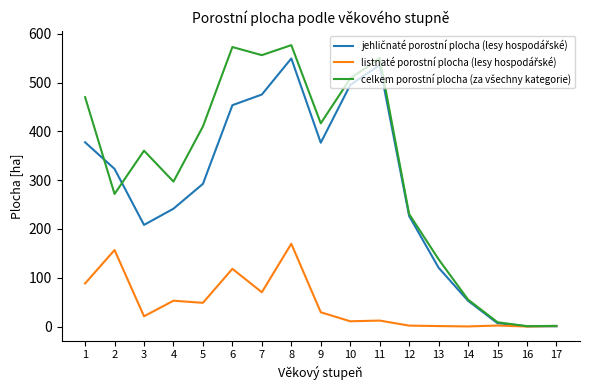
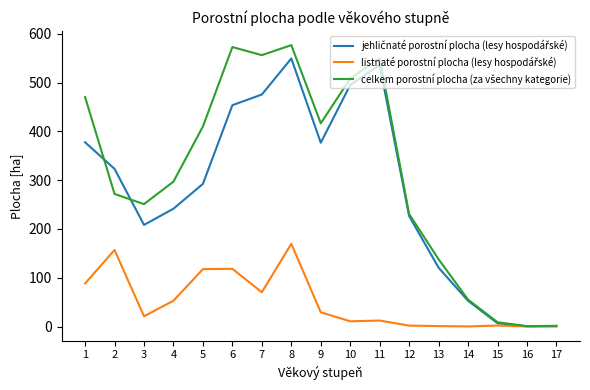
  {
    "jehličnaté porostní plocha (lesy hospodářské)": {
      "1": 380,
      "2": 320,
      "3": 210,
      "4": 240,
      "5": 290,
      "6": 450,
      "7": 480,
      "8": 550,
      "9": 380,
      "13": 120
    },
    "listnaté porostní plocha (lesy hospodářské)": {
      "1": 90,
      "2": 160,
      "3": 20,
      "4": 50,
-     "5": 50,
+     "5": 120,
      "6": 120,
      "7": 70,
      "8": 170,
      "9": 30,
      "10": 10,
      "11": 10,
      "12": 0,
      "13": 0,
      "14": 0
    },
    "celkem porostní plocha (za všechny kategorie)": {
      "1": 470,
      "2": 270,
-     "3": 360,
+     "3": 250,
      "4": 300,
      "5": 410,
      "6": 570,
      "7": 560,
      "8": 580,
      "9": 420,
      "13": 140
    }
  }
